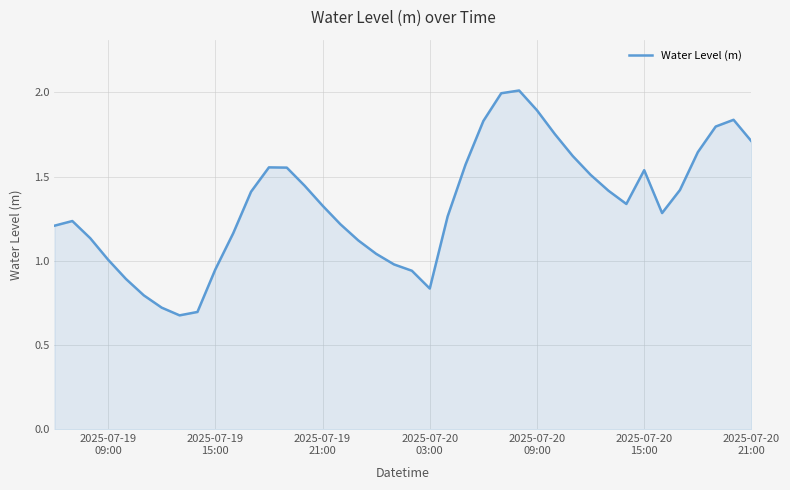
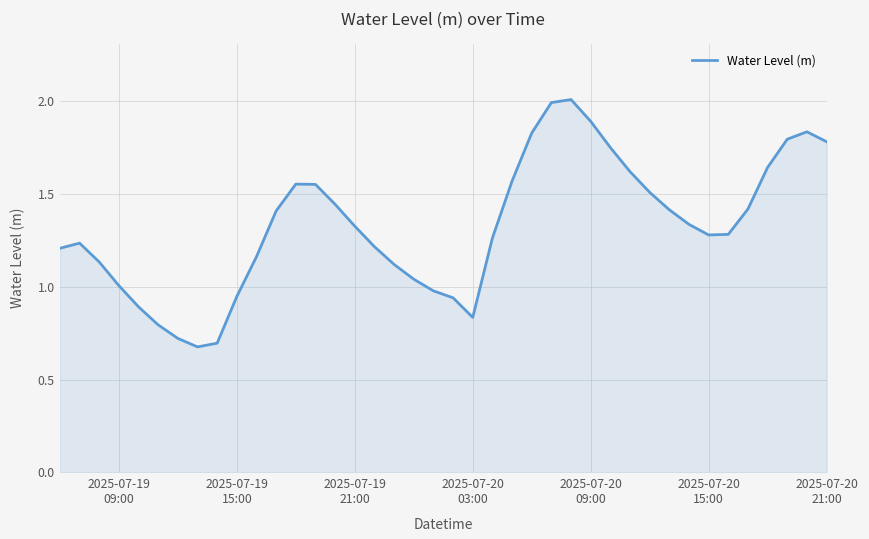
  {
    "2025-07-19 09:00": 1.01,
    "2025-07-19 15:00": 0.95,
    "2025-07-19 21:00": 1.33,
    "2025-07-20 03:00": 0.84,
    "2025-07-20 09:00": 1.89,
-   "2025-07-20 15:00": 1.54,
-   "2025-07-20 21:00": 1.71
+   "2025-07-20 15:00": 1.28,
+   "2025-07-20 21:00": 1.78
  }
